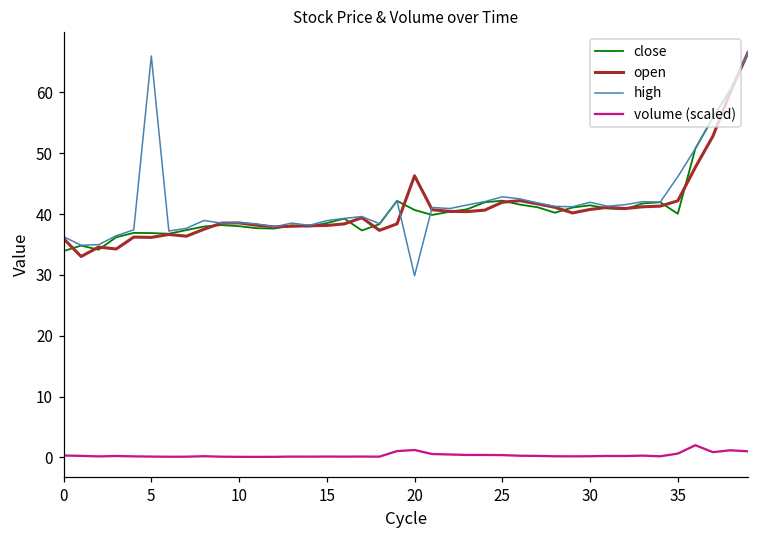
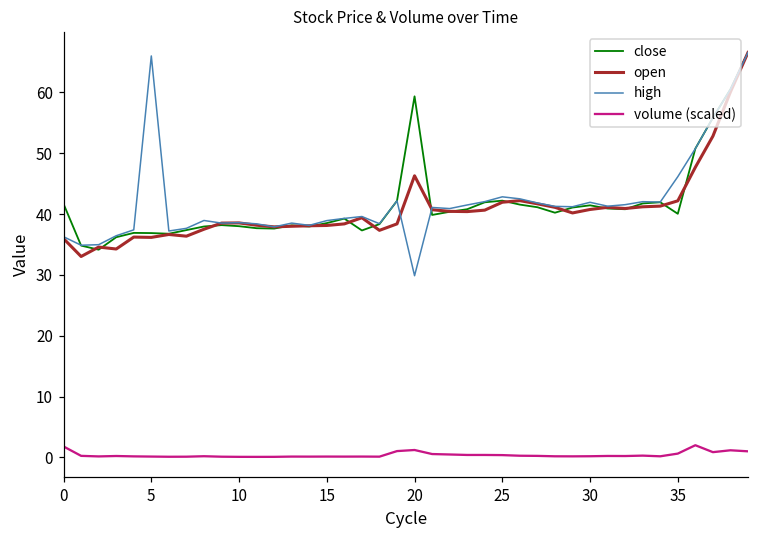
  {
    "close": {
-     "0": 34,
+     "0": 42,
      "5": 37,
      "10": 38,
-     "20": 41,
+     "20": 59,
      "30": 41,
      "35": 40
    },
    "open": {
      "5": 36,
      "20": 46,
      "30": 41,
      "35": 42
    },
    "high": {
      "5": 66,
      "20": 30,
      "25": 43,
      "30": 42,
      "35": 46
    },
    "volume (scaled)": {
-     "0": 0,
+     "0": 2,
      "5": 0,
      "10": 0,
      "15": 0,
      "20": 1,
      "25": 0,
      "30": 0,
      "35": 1
    }
  }
